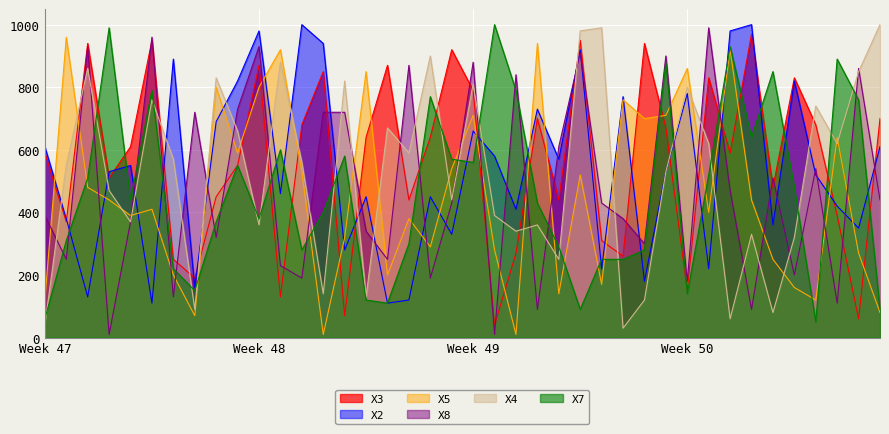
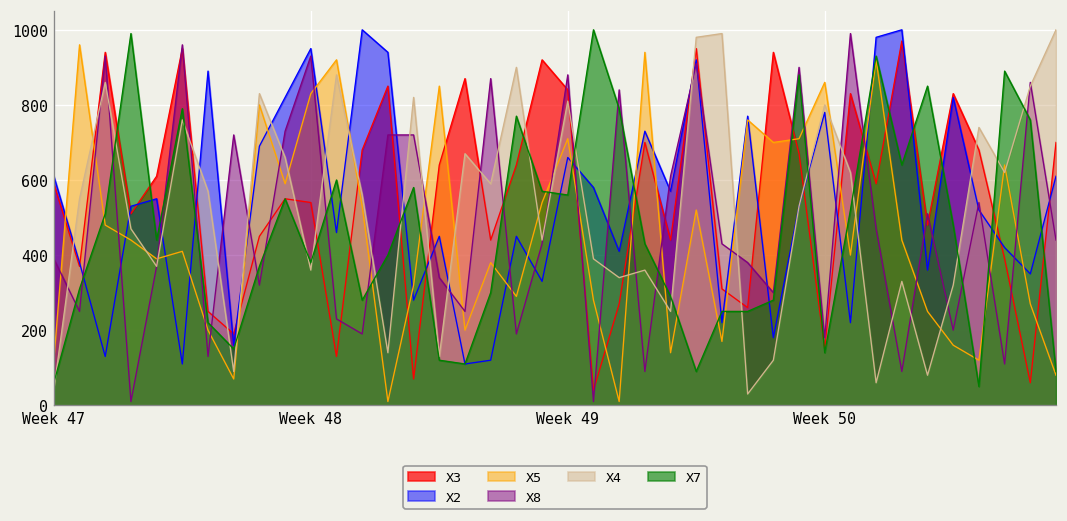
  {
    "X3": {
      "Week 47": 590,
-     "Week 48": 870,
-     "Week 49": 790,
+     "Week 48": 540,
+     "Week 49": 840,
      "Week 50": 150
    },
    "X2": {
      "Week 47": 610,
-     "Week 48": 980,
+     "Week 48": 950,
      "Week 49": 660,
      "Week 50": 780
    },
    "X5": {
      "Week 47": 120,
-     "Week 48": 800,
+     "Week 48": 830,
      "Week 49": 710,
      "Week 50": 860
    },
    "X8": {
      "Week 47": 390,
      "Week 48": 930,
      "Week 49": 880,
      "Week 50": 180
    },
    "X4": {
      "Week 47": 40,
      "Week 48": 360,
      "Week 49": 810,
      "Week 50": 800
    },
    "X7": {
      "Week 47": 60,
      "Week 48": 380,
      "Week 49": 560,
      "Week 50": 140
    }
  }
